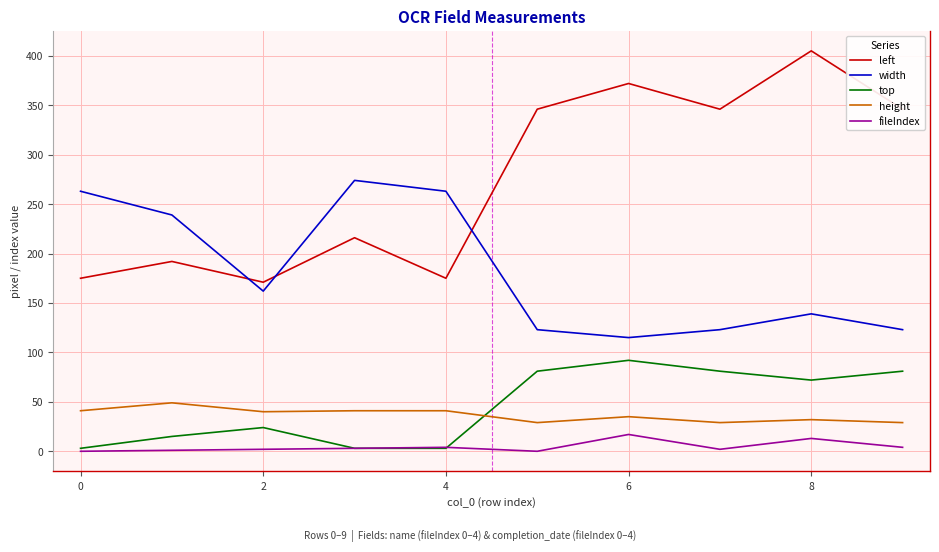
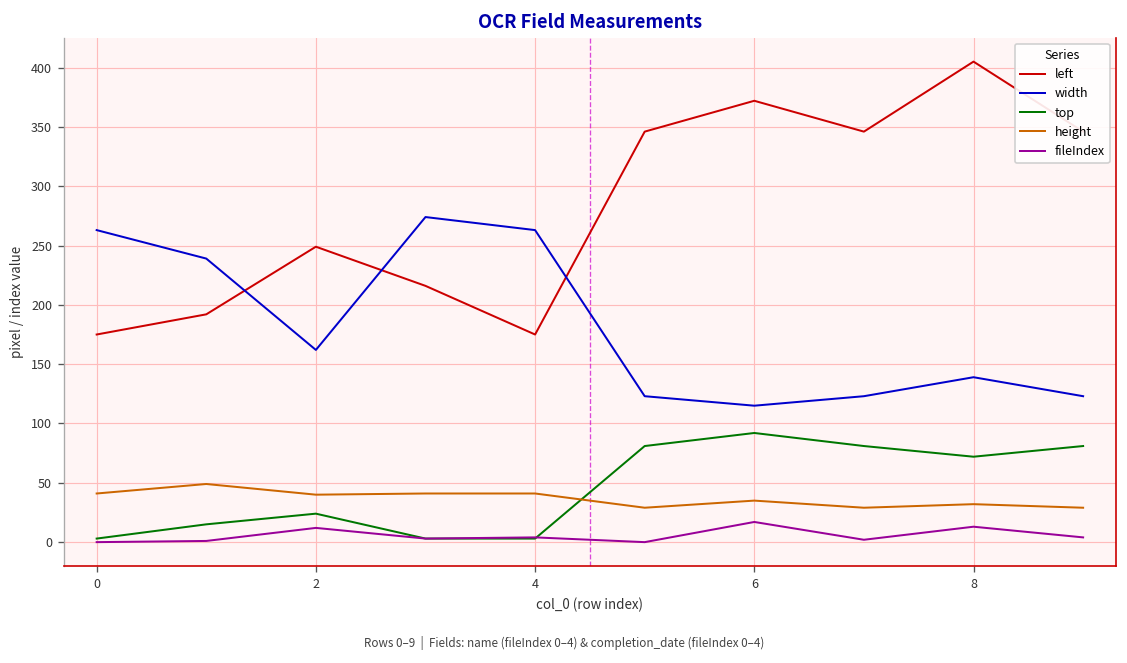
  {
    "left": {
      "0": 180,
-     "2": 170,
+     "2": 250,
      "4": 180,
      "6": 370,
      "8": 410
    },
    "width": {
      "0": 260,
      "2": 160,
      "4": 260,
      "6": 120,
      "8": 140
    },
    "top": {
      "0": 0,
      "2": 20,
      "6": 90,
      "8": 70
    },
    "height": {
      "0": 40,
      "2": 40,
      "4": 40,
      "6": 40,
      "8": 30
    },
    "fileIndex": {
      "0": 0,
-     "2": 0,
+     "2": 10,
      "6": 20,
      "8": 10
    }
  }
